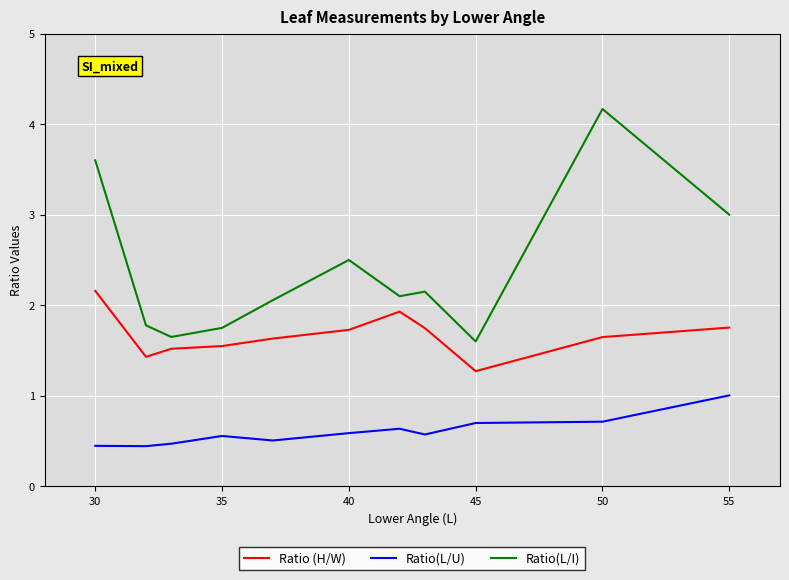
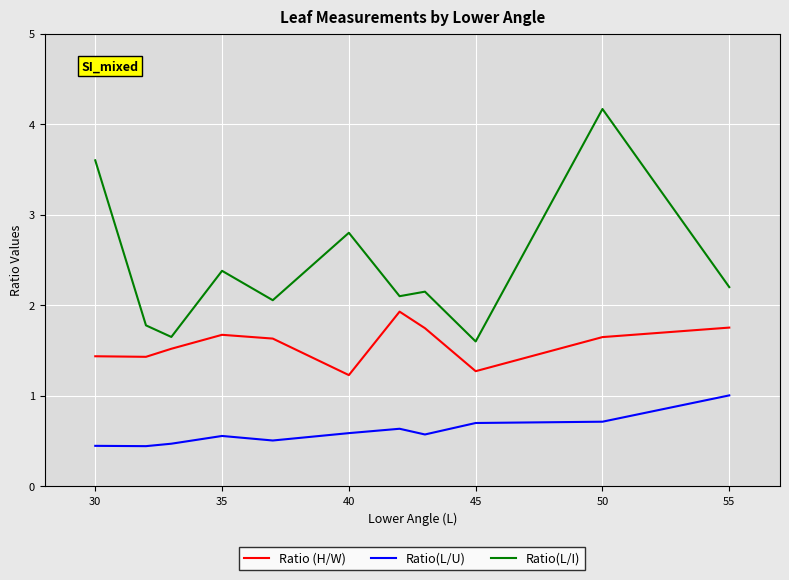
  {
    "Ratio (H/W)": {
-     "30": 2.2,
-     "35": 1.5,
-     "40": 1.7,
+     "30": 1.4,
+     "35": 1.7,
+     "40": 1.2,
      "45": 1.3,
      "50": 1.6,
      "55": 1.8
    },
    "Ratio(L/U)": {
      "30": 0.4,
      "35": 0.6,
      "40": 0.6,
      "45": 0.7,
      "50": 0.7,
      "55": 1.0
    },
    "Ratio(L/I)": {
      "30": 3.6,
-     "35": 1.8,
-     "40": 2.5,
+     "35": 2.4,
+     "40": 2.8,
      "45": 1.6,
      "50": 4.2,
-     "55": 3.0
+     "55": 2.2
    }
  }
